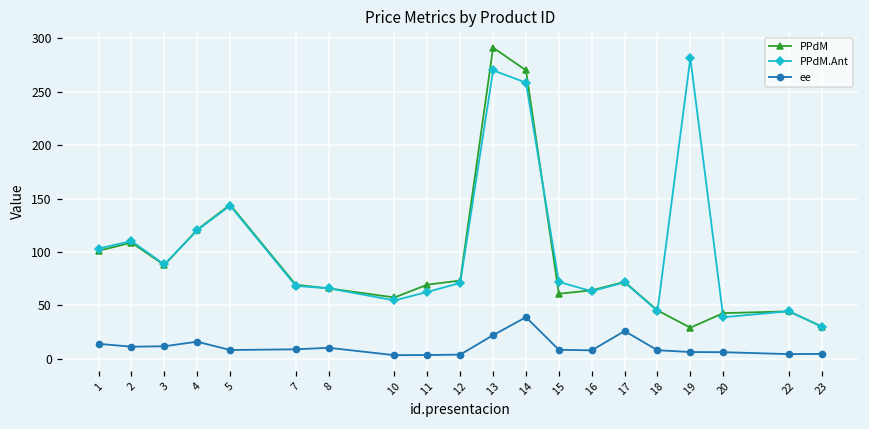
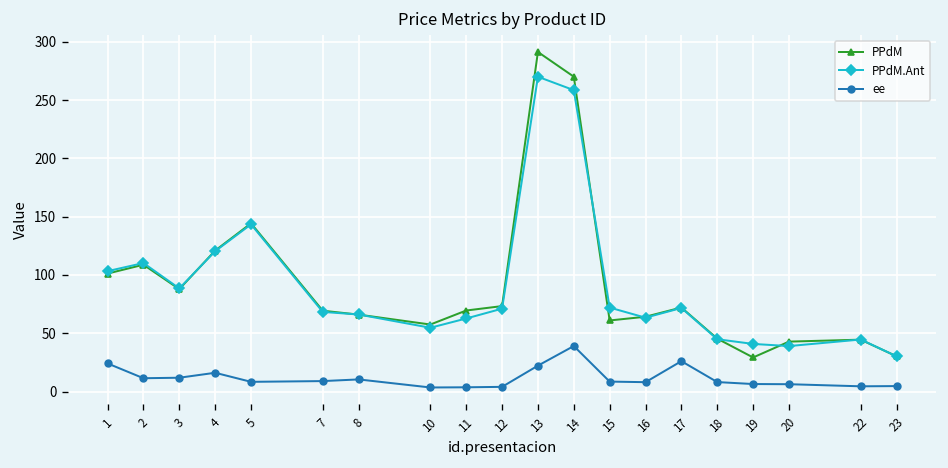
  {
    "PPdM": {
      "10": 60,
      "11": 70,
      "13": 290,
      "14": 270,
      "15": 60,
      "19": 30,
      "20": 40
    },
    "PPdM.Ant": {
      "10": 50,
      "11": 60,
      "13": 270,
      "14": 260,
      "15": 70,
-     "19": 280,
+     "19": 40,
      "20": 40
    },
    "ee": {
-     "1": 10,
+     "1": 20,
      "2": 10,
      "3": 10,
      "4": 20,
      "5": 10,
      "7": 10,
      "8": 10,
      "10": 0,
      "11": 0,
      "12": 0,
      "13": 20,
      "14": 40,
      "15": 10,
      "16": 10,
      "17": 30,
      "18": 10,
      "19": 10,
      "20": 10,
      "22": 0,
      "23": 0
    }
  }
